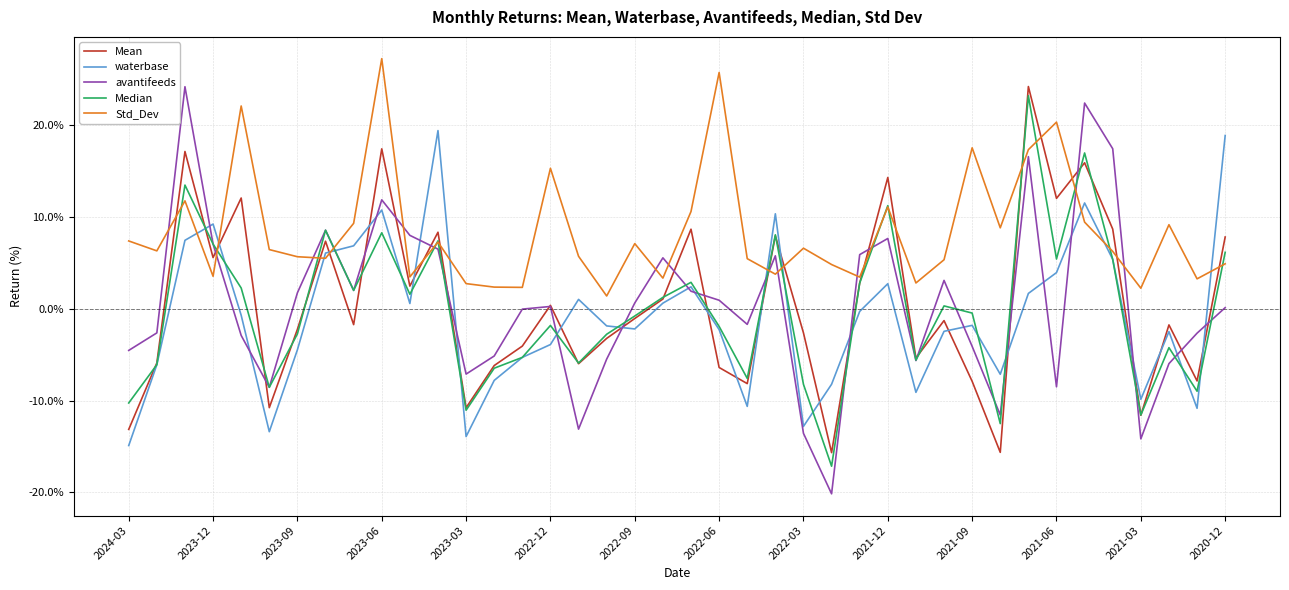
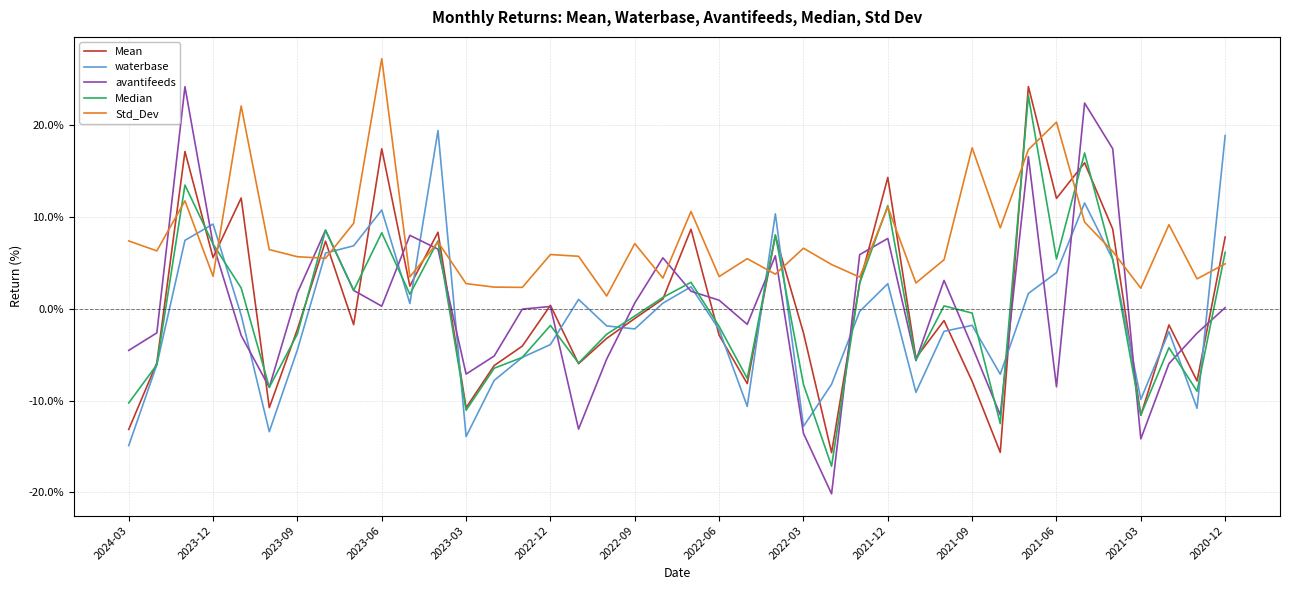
  {
    "Mean": {
      "2024-03": "-13%",
      "2023-12": "6%",
      "2023-09": "-2%",
      "2023-06": "17%",
-     "2022-06": "-6%",
+     "2022-06": "-3%",
      "2022-03": "-3%",
      "2021-12": "14%",
      "2021-09": "-8%",
      "2021-06": "12%",
      "2020-12": "8%"
    },
    "waterbase": {
      "2024-03": "-15%",
      "2023-12": "9%",
      "2023-09": "-4%",
      "2023-06": "11%",
      "2023-03": "-14%",
      "2022-12": "-4%",
      "2022-09": "-2%",
      "2022-06": "-2%",
      "2022-03": "-13%",
      "2021-12": "3%",
      "2021-09": "-2%",
      "2021-06": "4%",
      "2021-03": "-10%",
      "2020-12": "19%"
    },
    "avantifeeds": {
      "2024-03": "-5%",
      "2023-09": "2%",
-     "2023-06": "12%",
+     "2023-06": "0%",
      "2023-03": "-7%",
      "2022-09": "1%",
      "2022-06": "1%",
      "2022-03": "-14%",
      "2021-12": "8%",
      "2021-09": "-4%",
      "2021-06": "-9%",
      "2021-03": "-14%",
      "2020-12": "0%"
    },
    "Median": {
      "2024-03": "-10%",
      "2023-09": "-3%",
      "2023-06": "8%",
      "2022-12": "-2%",
      "2022-06": "-2%",
      "2022-03": "-8%",
      "2021-09": "0%",
      "2021-06": "5%",
      "2020-12": "6%"
    },
    "Std_Dev": {
      "2024-03": "7%",
      "2023-12": "4%",
      "2023-09": "6%",
      "2023-06": "27%",
      "2023-03": "3%",
-     "2022-12": "15%",
+     "2022-12": "6%",
      "2022-09": "7%",
-     "2022-06": "26%",
+     "2022-06": "4%",
      "2022-03": "7%",
      "2021-09": "18%",
      "2021-06": "20%",
      "2021-03": "2%",
      "2020-12": "5%"
    }
  }
